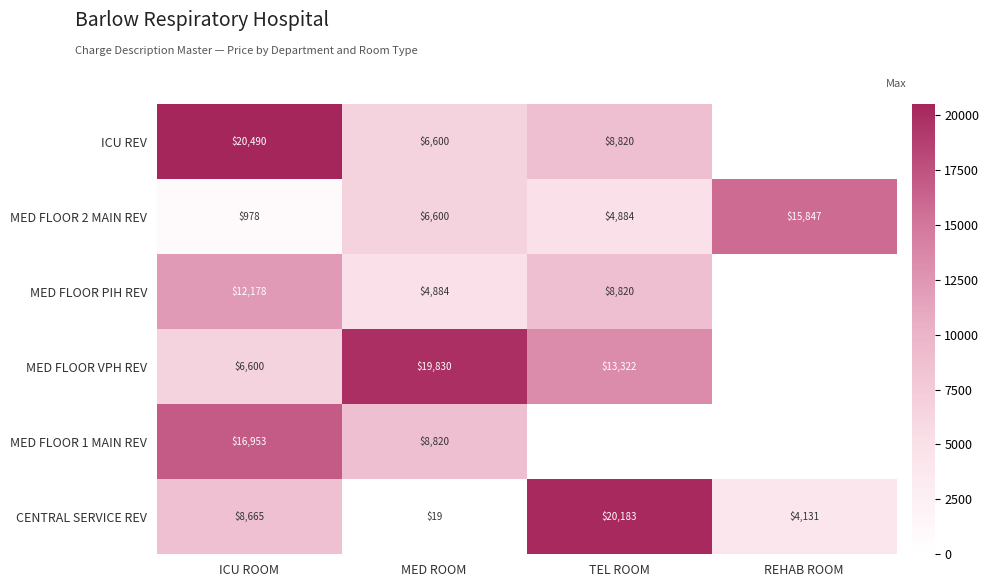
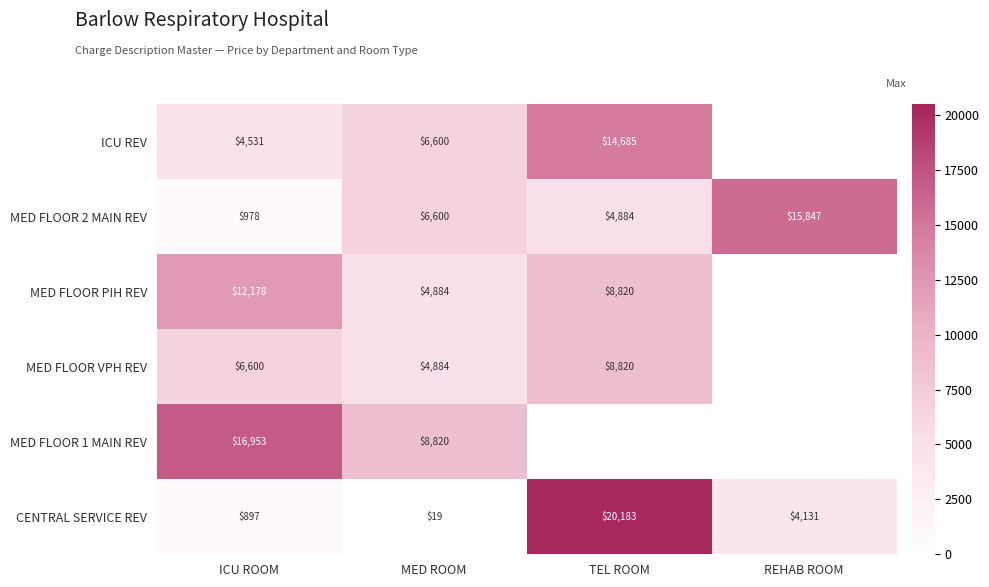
  {
    "ICU REV": {
-     "ICU ROOM": "$20,490",
+     "ICU ROOM": "$4,531",
      "MED ROOM": "$6,600",
-     "TEL ROOM": "$8,820"
+     "TEL ROOM": "$14,685"
    },
    "MED FLOOR 2 MAIN REV": {
      "ICU ROOM": "$978",
      "MED ROOM": "$6,600",
      "TEL ROOM": "$4,884",
      "REHAB ROOM": "$15,847"
    },
    "MED FLOOR PIH REV": {
      "ICU ROOM": "$12,178",
      "MED ROOM": "$4,884",
      "TEL ROOM": "$8,820"
    },
    "MED FLOOR VPH REV": {
      "ICU ROOM": "$6,600",
-     "MED ROOM": "$19,830",
-     "TEL ROOM": "$13,322"
+     "MED ROOM": "$4,884",
+     "TEL ROOM": "$8,820"
    },
    "MED FLOOR 1 MAIN REV": {
      "ICU ROOM": "$16,953",
      "MED ROOM": "$8,820"
    },
    "CENTRAL SERVICE REV": {
-     "ICU ROOM": "$8,665",
+     "ICU ROOM": "$897",
      "MED ROOM": "$19",
      "TEL ROOM": "$20,183",
      "REHAB ROOM": "$4,131"
    }
  }
